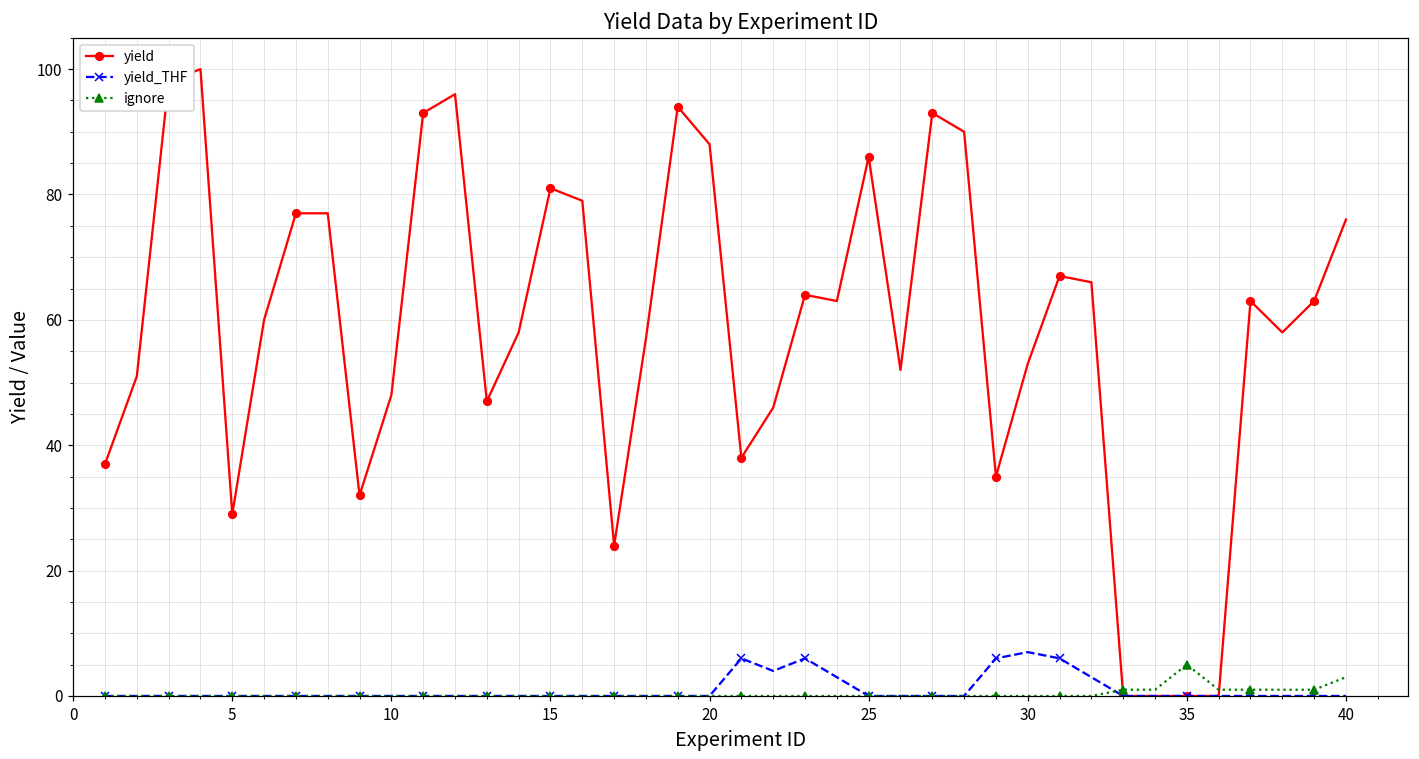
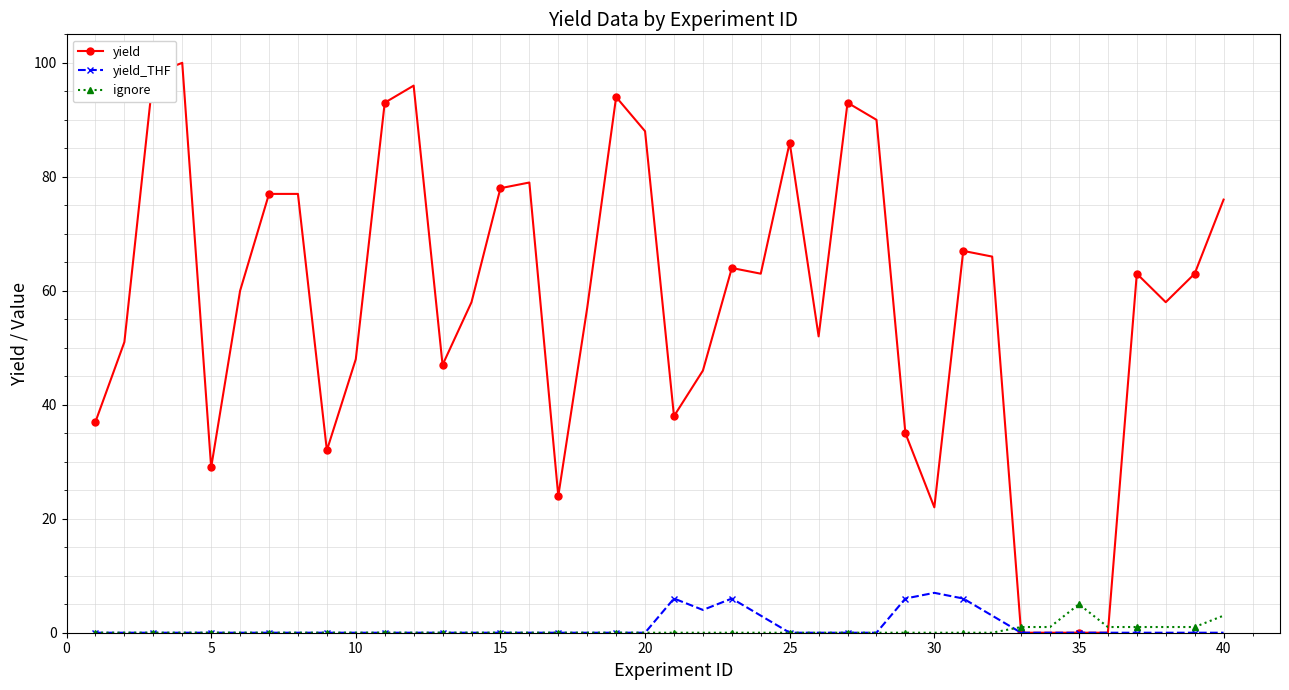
  {
    "yield": {
      "5": 29,
      "10": 48,
-     "15": 81,
+     "15": 78,
      "20": 88,
      "25": 86,
-     "30": 53,
+     "30": 22,
      "40": 76
    },
    "yield_THF": {
      "30": 7,
      "40": 0
    },
    "ignore": {
      "30": 0,
      "35": 5,
      "40": 3
    }
  }
